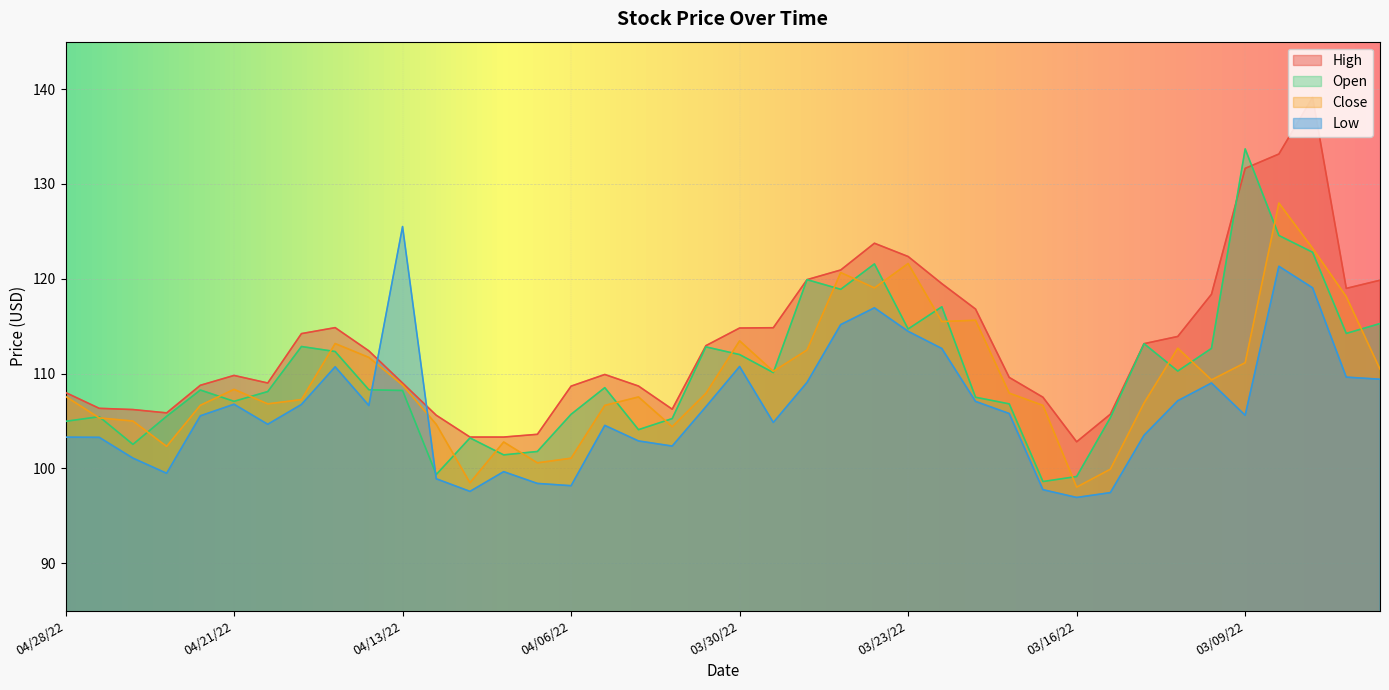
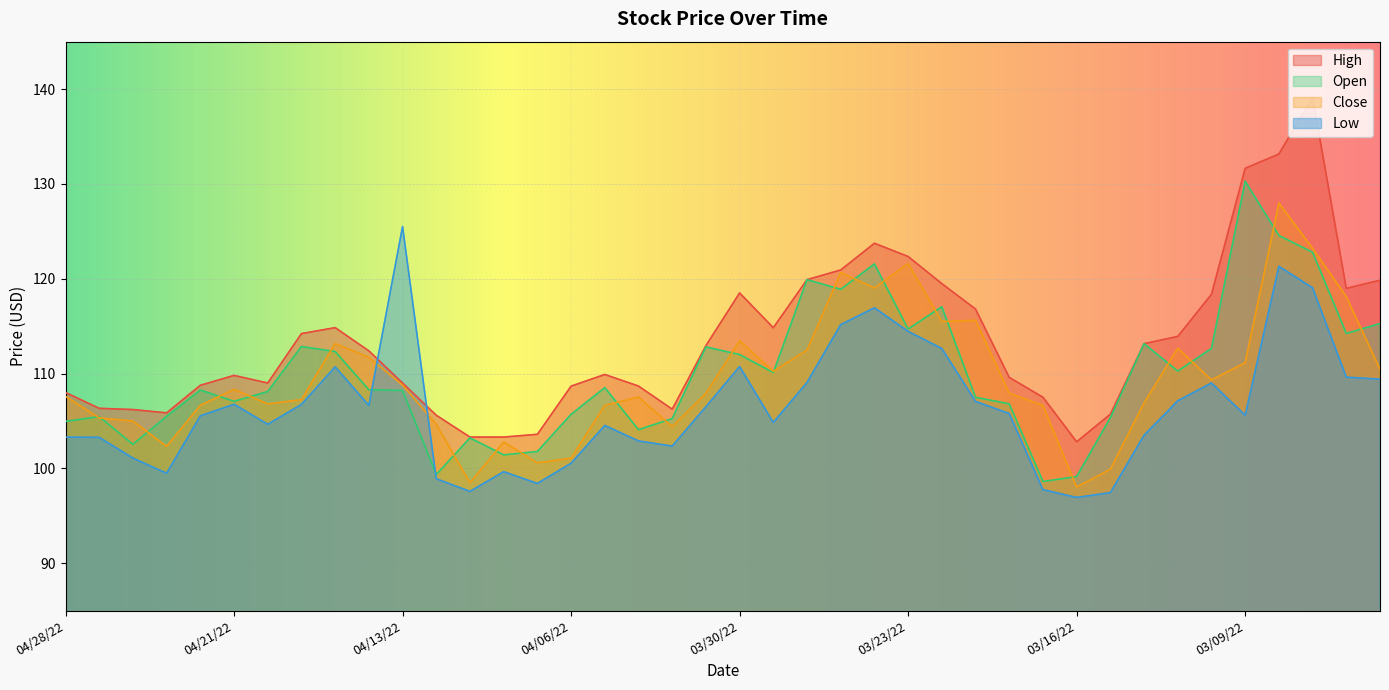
  {
    "High": {
      "04/28/22": 108,
      "04/21/22": 110,
      "04/06/22": 109,
-     "03/30/22": 115,
+     "03/30/22": 119,
      "03/23/22": 122,
      "03/16/22": 103,
      "03/09/22": 132
    },
    "Open": {
      "04/28/22": 105,
      "04/21/22": 107,
      "04/13/22": 108,
      "04/06/22": 106,
      "03/30/22": 112,
      "03/16/22": 99,
-     "03/09/22": 134
+     "03/09/22": 130
    },
    "Close": {
      "04/28/22": 108,
      "04/21/22": 108,
      "04/06/22": 101,
      "03/30/22": 113,
      "03/23/22": 122,
      "03/16/22": 98,
      "03/09/22": 111
    },
    "Low": {
      "04/28/22": 103,
      "04/21/22": 107,
      "04/13/22": 126,
-     "04/06/22": 98,
+     "04/06/22": 101,
      "03/30/22": 111,
      "03/16/22": 97,
      "03/09/22": 106
    }
  }
